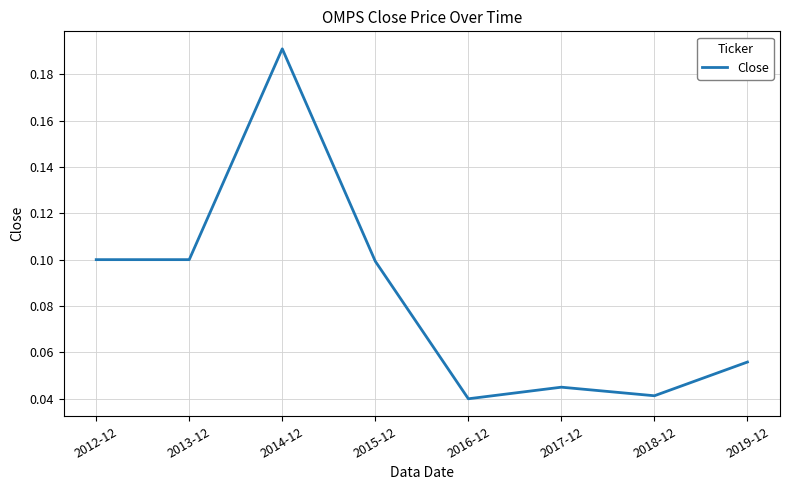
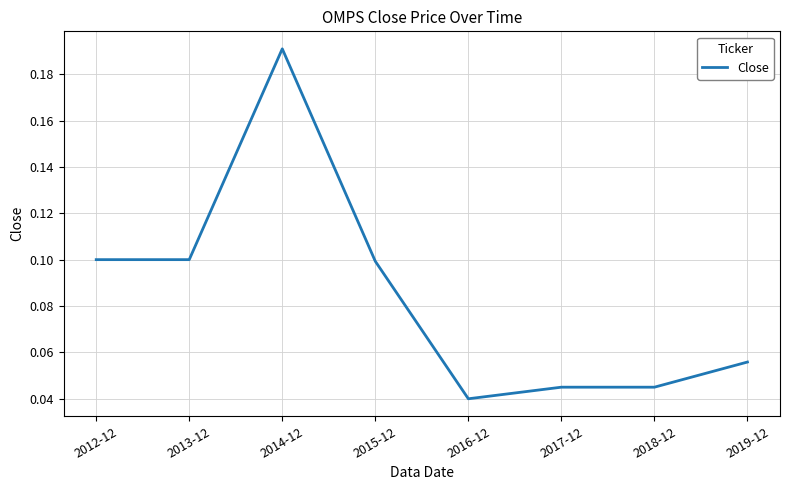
  {
    "2012-12": 0.100,
    "2013-12": 0.100,
    "2014-12": 0.191,
    "2015-12": 0.099,
    "2016-12": 0.040,
    "2017-12": 0.045,
-   "2018-12": 0.041,
+   "2018-12": 0.045,
    "2019-12": 0.056
  }
